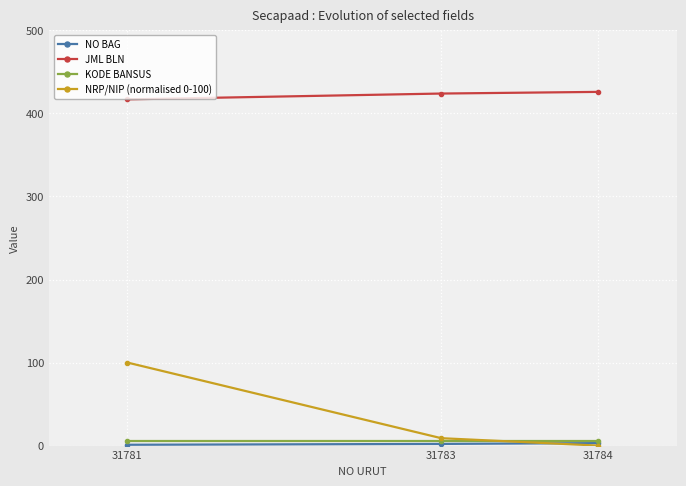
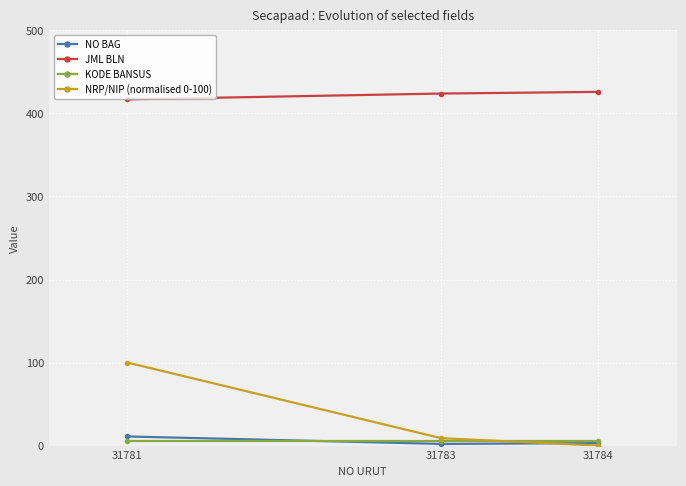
  {
    "NO BAG": {
-     "31781": 0,
+     "31781": 10,
      "31783": 0
    },
    "JML BLN": {
      "31781": 420,
      "31783": 420,
      "31784": 430
    },
    "KODE BANSUS": {
      "31781": 10
    },
    "NRP/NIP (normalised 0-100)": {
      "31781": 100
    }
  }
